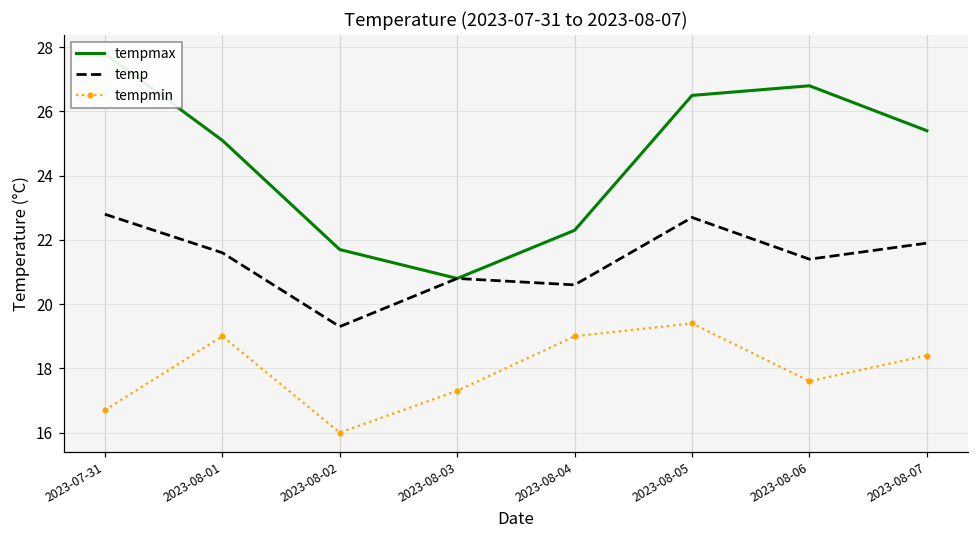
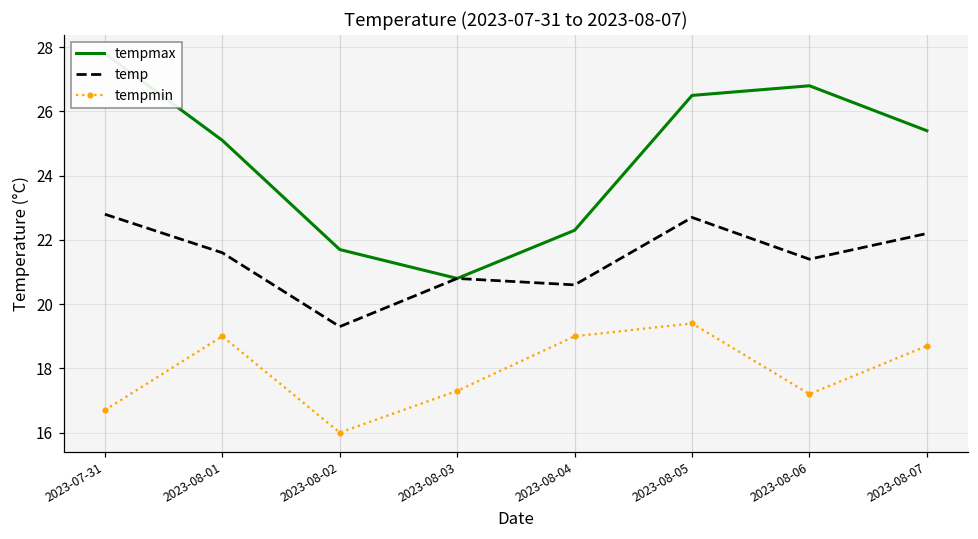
  {
    "tempmax": {
      "2023-08-01": 25.1,
      "2023-08-02": 21.7,
      "2023-08-04": 22.3,
      "2023-08-05": 26.5,
      "2023-08-06": 26.8,
      "2023-08-07": 25.4
    },
    "temp": {
      "2023-07-31": 22.8,
      "2023-08-01": 21.6,
      "2023-08-02": 19.3,
      "2023-08-04": 20.6,
      "2023-08-05": 22.7,
      "2023-08-06": 21.4,
-     "2023-08-07": 21.9
+     "2023-08-07": 22.2
    },
    "tempmin": {
      "2023-07-31": 16.7,
      "2023-08-01": 19.0,
      "2023-08-02": 16.0,
      "2023-08-03": 17.3,
      "2023-08-04": 19.0,
      "2023-08-05": 19.4,
-     "2023-08-06": 17.6,
-     "2023-08-07": 18.4
+     "2023-08-06": 17.2,
+     "2023-08-07": 18.7
    }
  }
